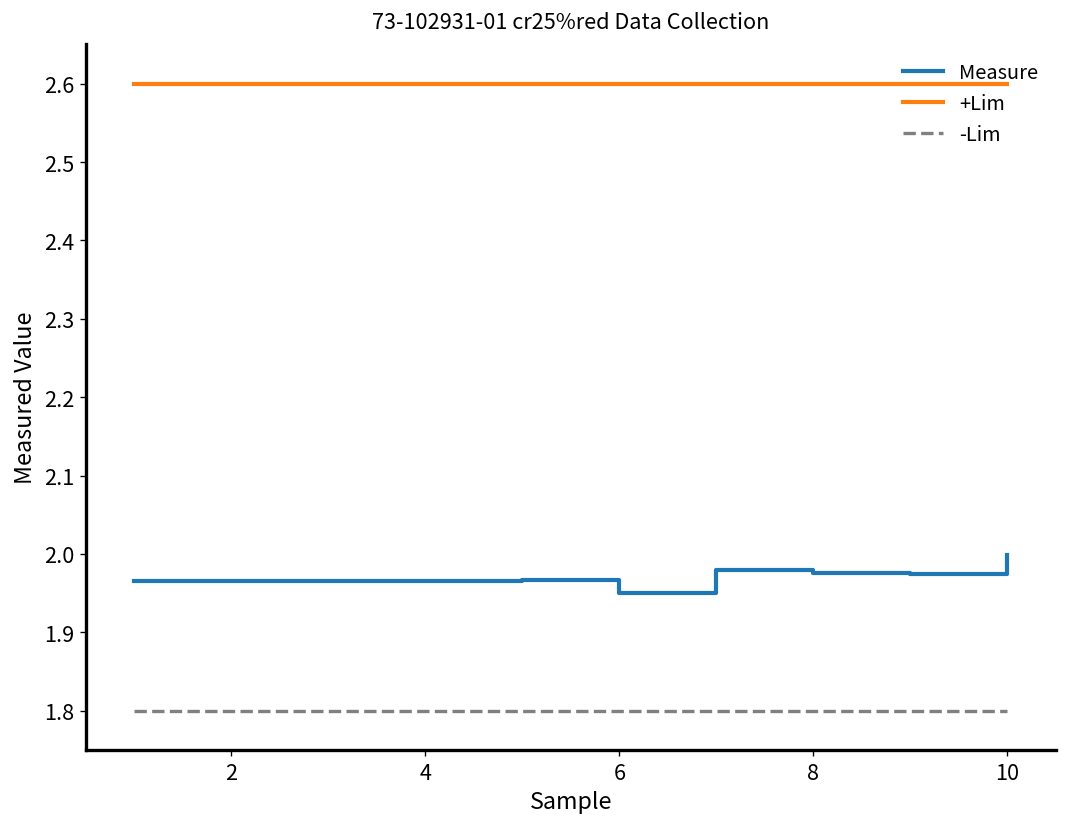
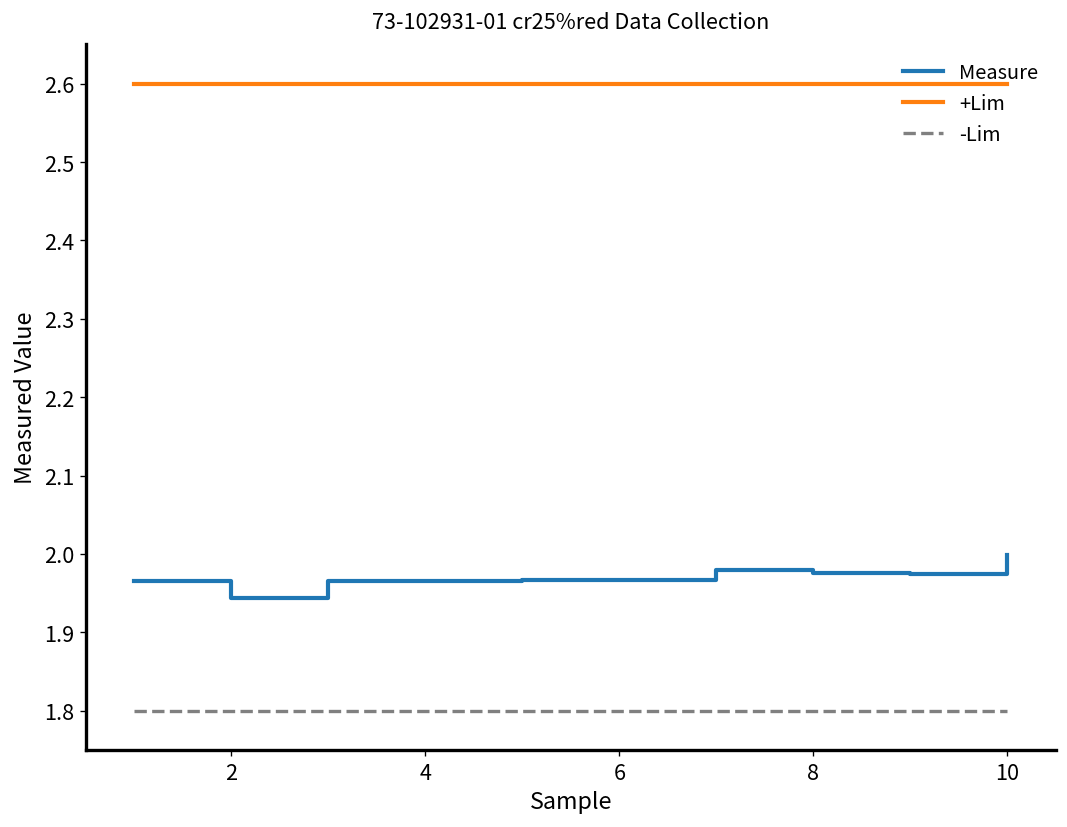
  {
    "Measure": {
-     "2": 1.97,
+     "2": 1.94,
      "4": 1.97,
-     "6": 1.95,
+     "6": 1.97,
      "8": 1.98,
      "10": 2.00
    },
    "+Lim": {
      "2": 2.60,
      "4": 2.60,
      "6": 2.60,
      "8": 2.60,
      "10": 2.60
    },
    "-Lim": {
      "2": 1.80,
      "4": 1.80,
      "6": 1.80,
      "8": 1.80,
      "10": 1.80
    }
  }
